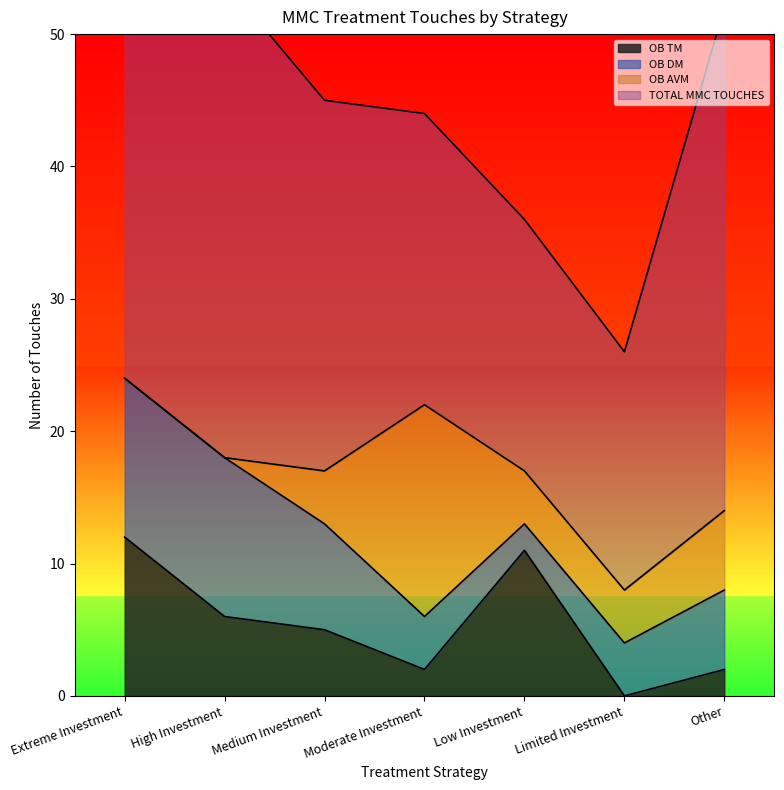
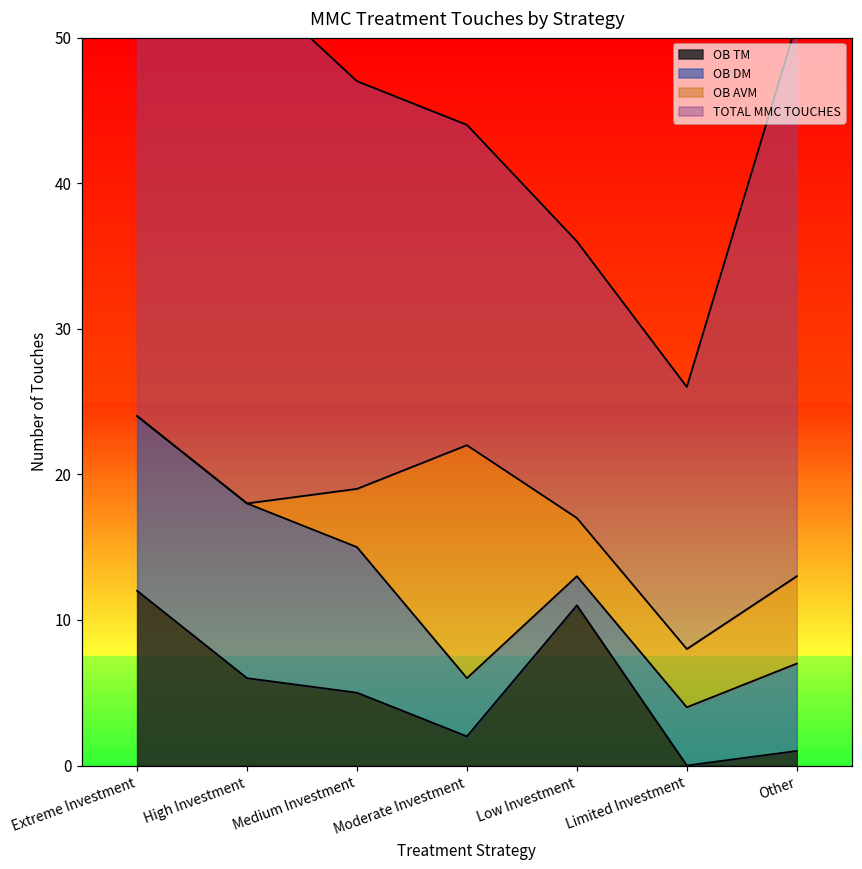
  {
    "OB TM": {
      "Extreme Investment": 12,
      "High Investment": 6,
      "Medium Investment": 5,
      "Moderate Investment": 2,
      "Low Investment": 11,
      "Limited Investment": 0,
-     "Other": 2
+     "Other": 1
    },
    "OB DM": {
-     "Medium Investment": 8,
+     "Medium Investment": 10,
      "Moderate Investment": 4,
      "Low Investment": 2,
      "Limited Investment": 4,
      "Other": 6
    },
    "OB AVM": {
      "Medium Investment": 4,
      "Moderate Investment": 16,
      "Low Investment": 4,
      "Limited Investment": 4,
      "Other": 6
    },
    "TOTAL MMC TOUCHES": {
      "Medium Investment": 28,
      "Moderate Investment": 22,
      "Low Investment": 19,
      "Limited Investment": 18
    }
  }
